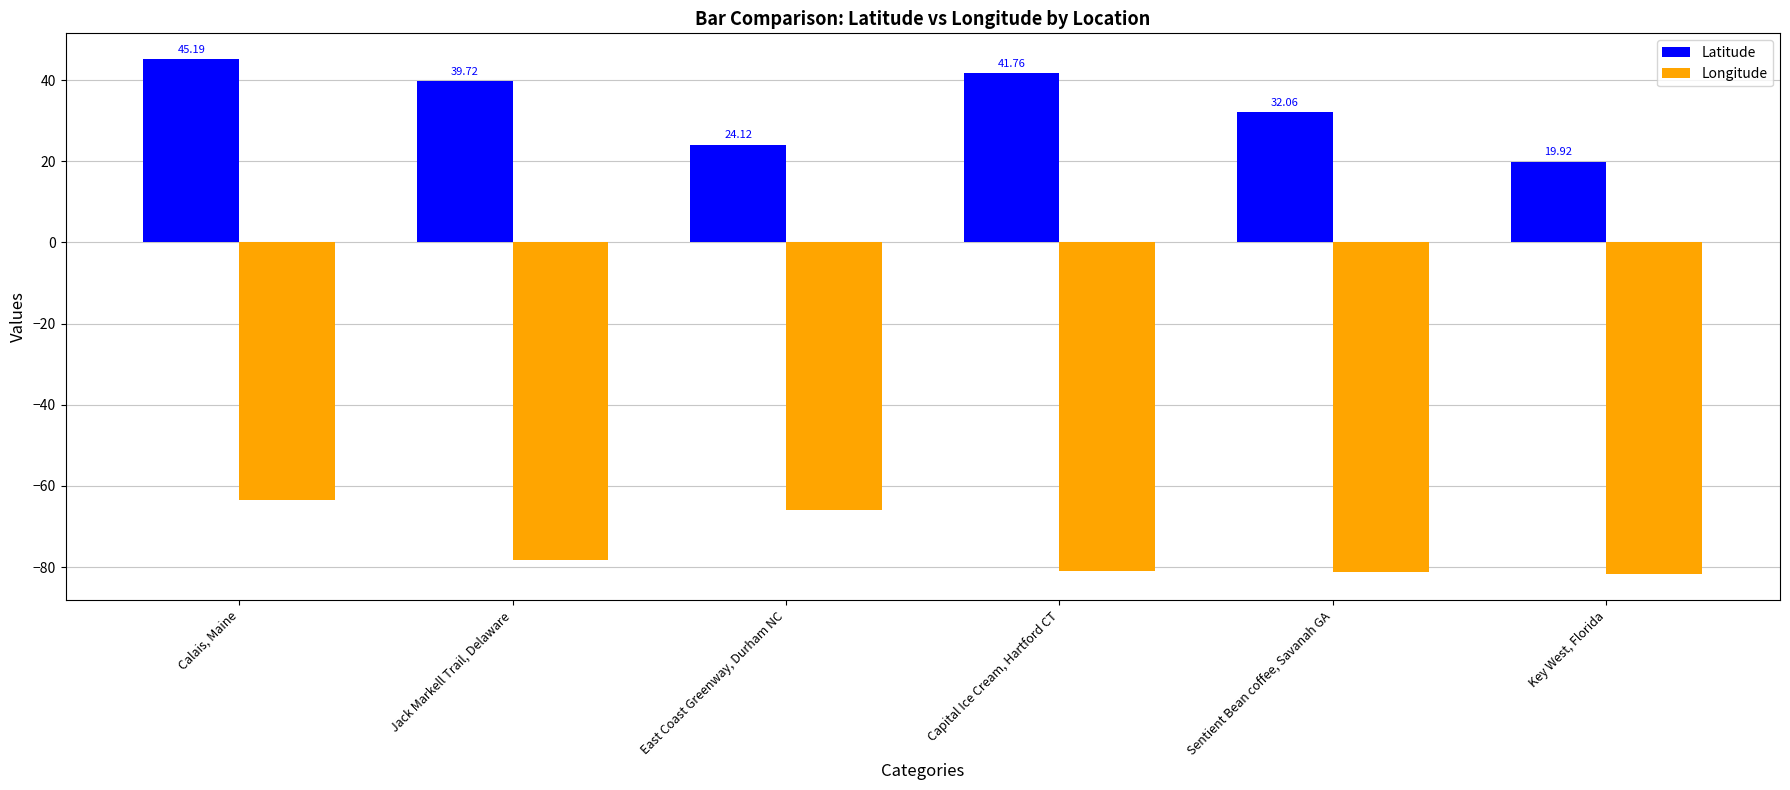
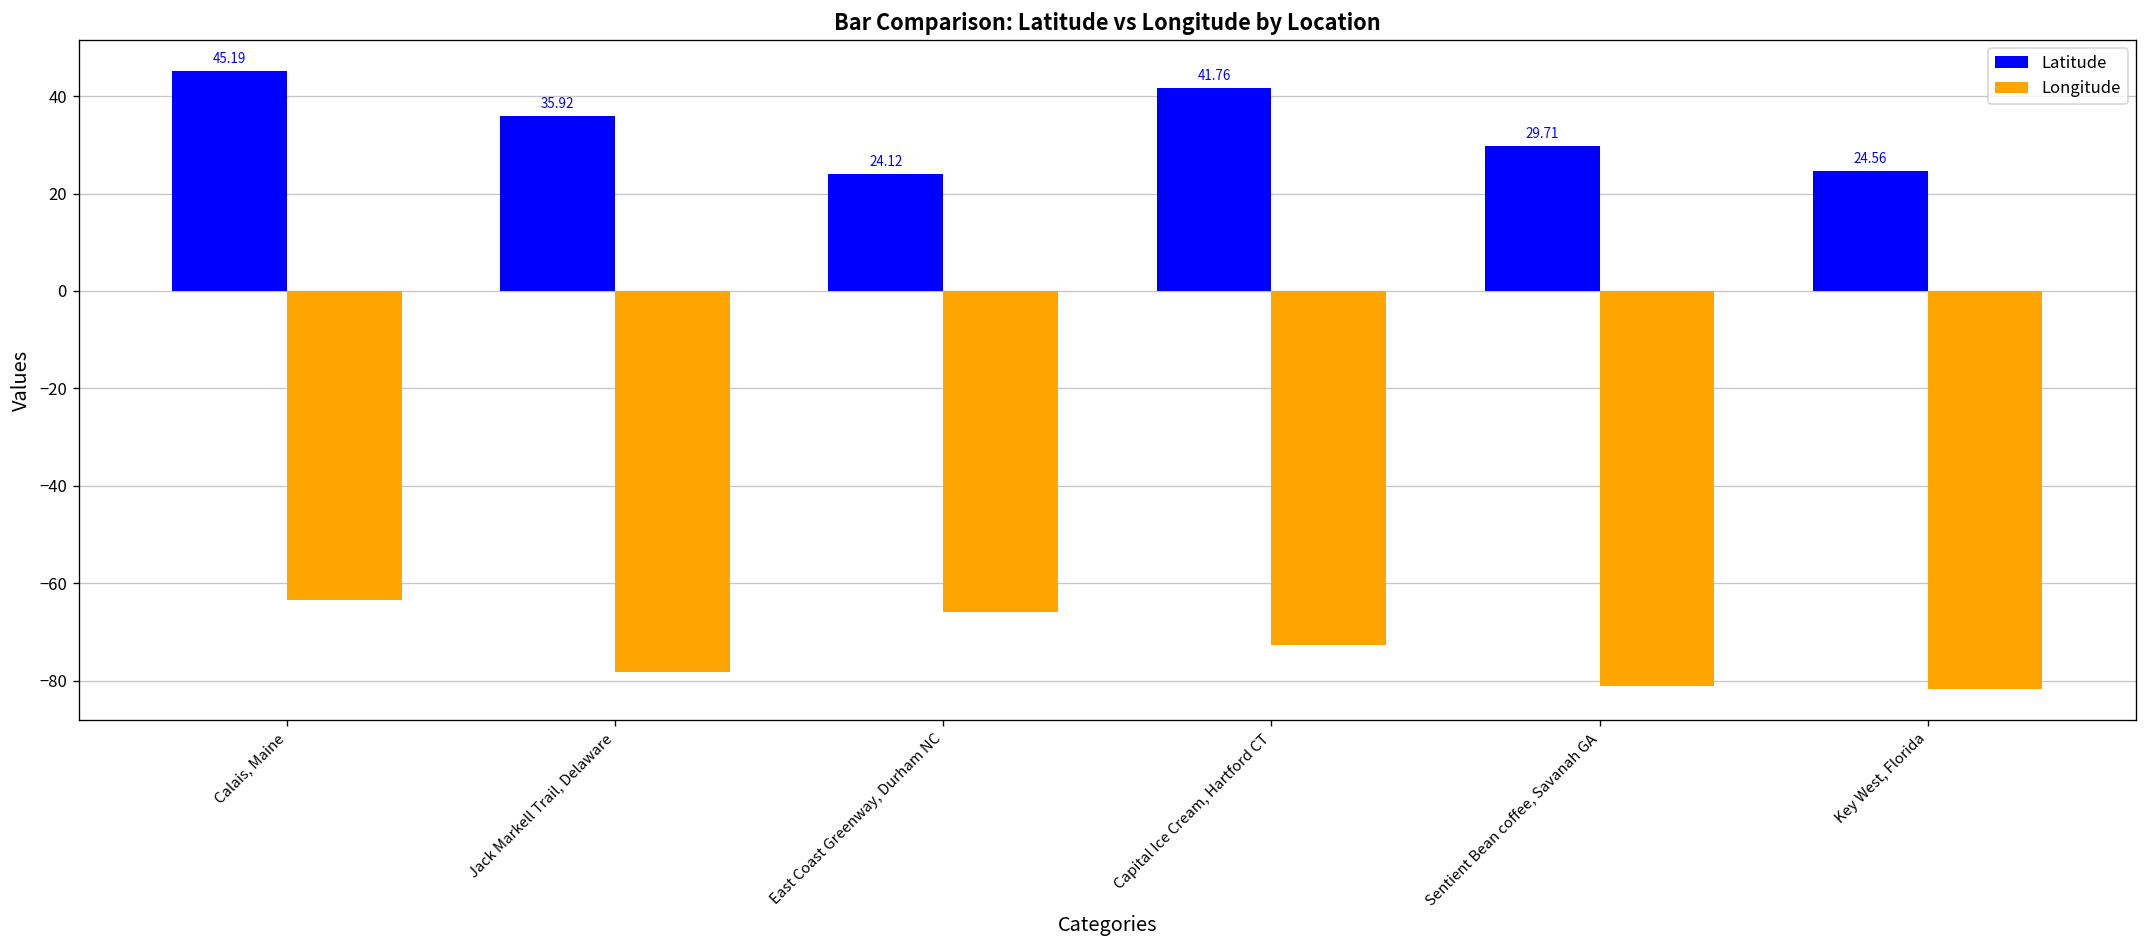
  {
    "Latitude": {
      "Calais, Maine": 45.19,
-     "Jack Markell Trail, Delaware": 39.72,
+     "Jack Markell Trail, Delaware": 35.92,
      "East Coast Greenway, Durham NC": 24.12,
      "Capital Ice Cream, Hartford CT": 41.76,
-     "Sentient Bean coffee, Savanah GA": 32.06,
-     "Key West, Florida": 19.92
+     "Sentient Bean coffee, Savanah GA": 29.71,
+     "Key West, Florida": 24.56
    },
    "Longitude": {
      "Calais, Maine": -64,
      "Jack Markell Trail, Delaware": -78,
      "East Coast Greenway, Durham NC": -66,
-     "Capital Ice Cream, Hartford CT": -81,
+     "Capital Ice Cream, Hartford CT": -73,
      "Sentient Bean coffee, Savanah GA": -81,
      "Key West, Florida": -82
    }
  }
